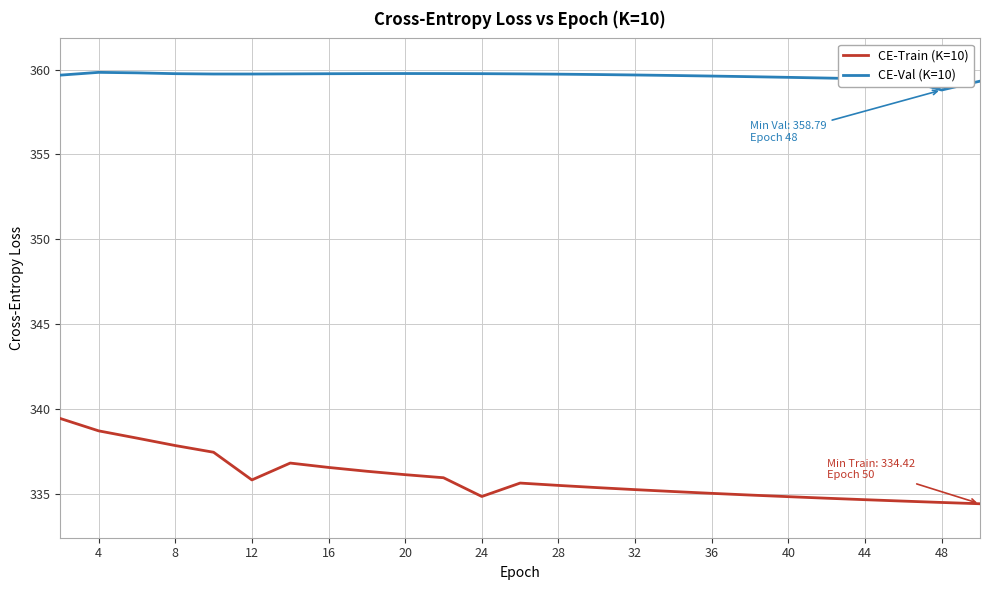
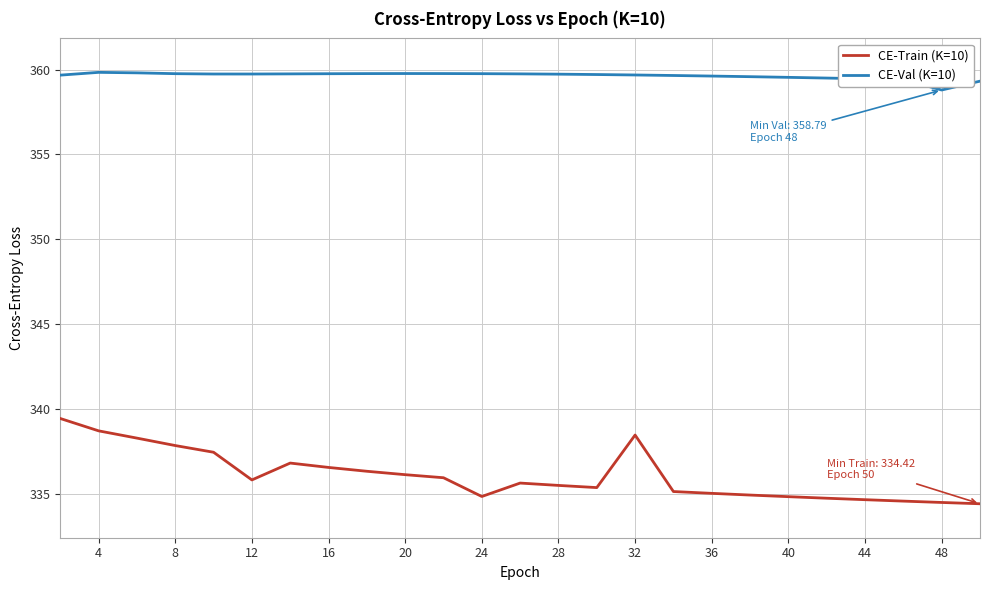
  {
    "CE-Train (K=10)": {
      "4": 338.7,
      "8": 337.9,
      "12": 335.8,
      "16": 336.6,
      "20": 336.1,
      "24": 334.9,
      "28": 335.5,
-     "32": 335.3,
+     "32": 338.5,
      "36": 335.0,
      "40": 334.8
    },
    "CE-Val (K=10)": {
      "48": 358.79
    }
  }
